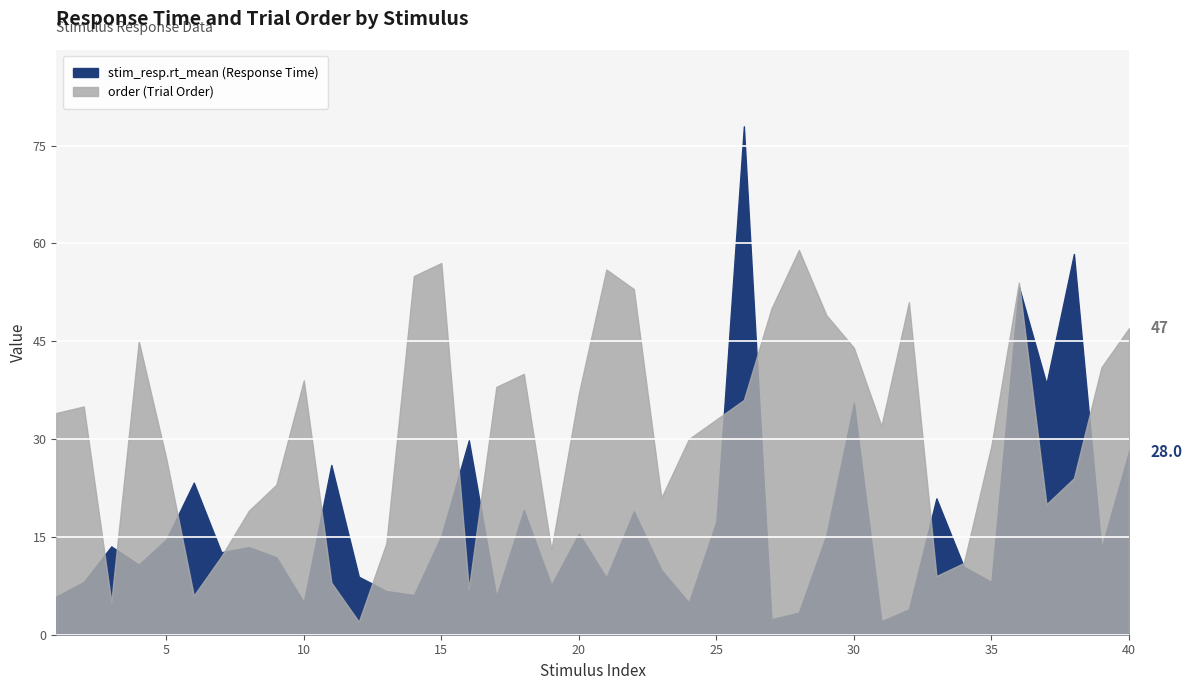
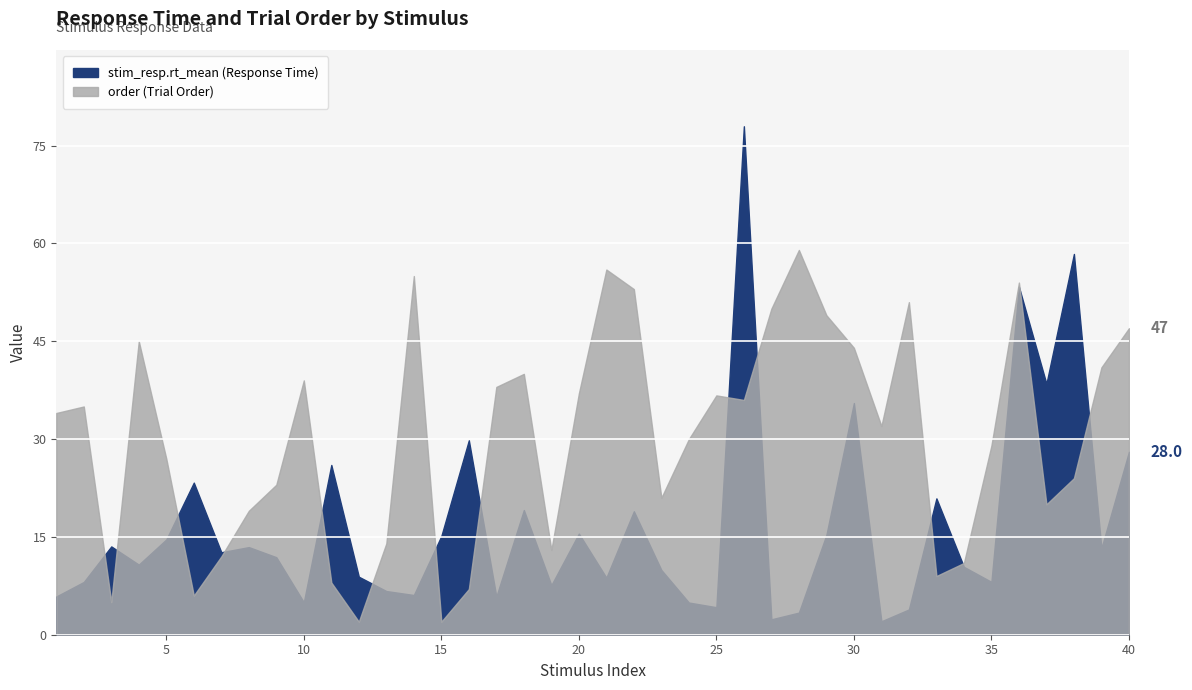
  {
    "stim_resp.rt_mean (Response Time)": {
      "5": 15,
      "10": 5,
      "15": 15,
      "20": 16,
-     "25": 17,
+     "25": 4,
      "30": 36,
      "35": 8
    },
    "order (Trial Order)": {
      "5": 27,
      "10": 39,
-     "15": 57,
+     "15": 2,
      "20": 37,
-     "25": 33,
+     "25": 37,
      "30": 44,
      "35": 29
    }
  }
